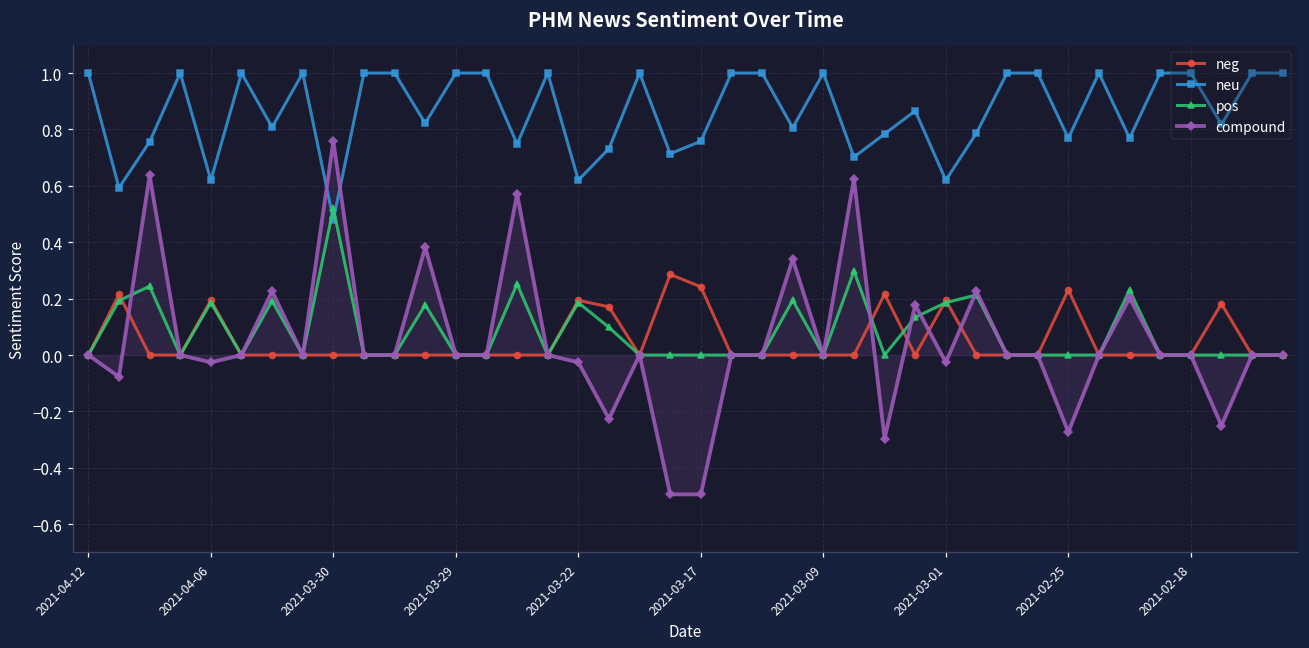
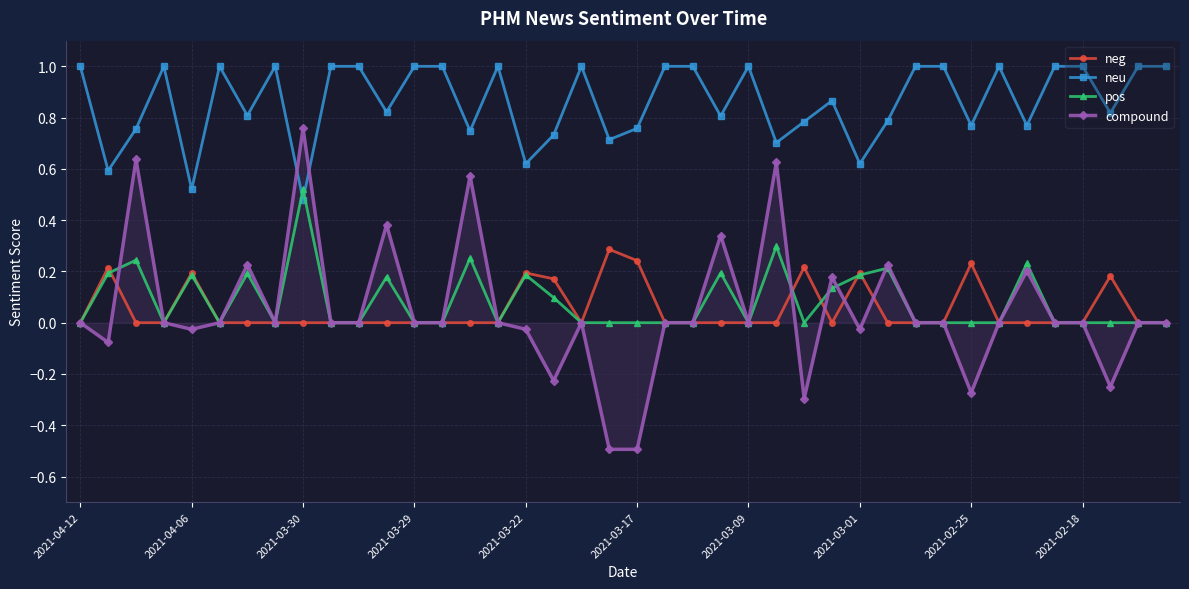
  {
    "neu": {
-     "2021-04-06": 0.62
+     "2021-04-06": 0.52
    }
  }
